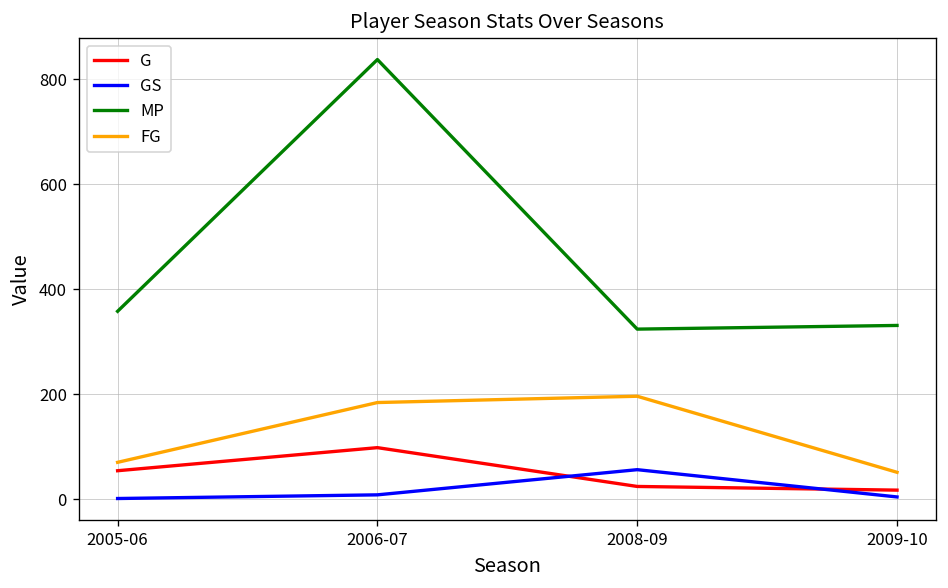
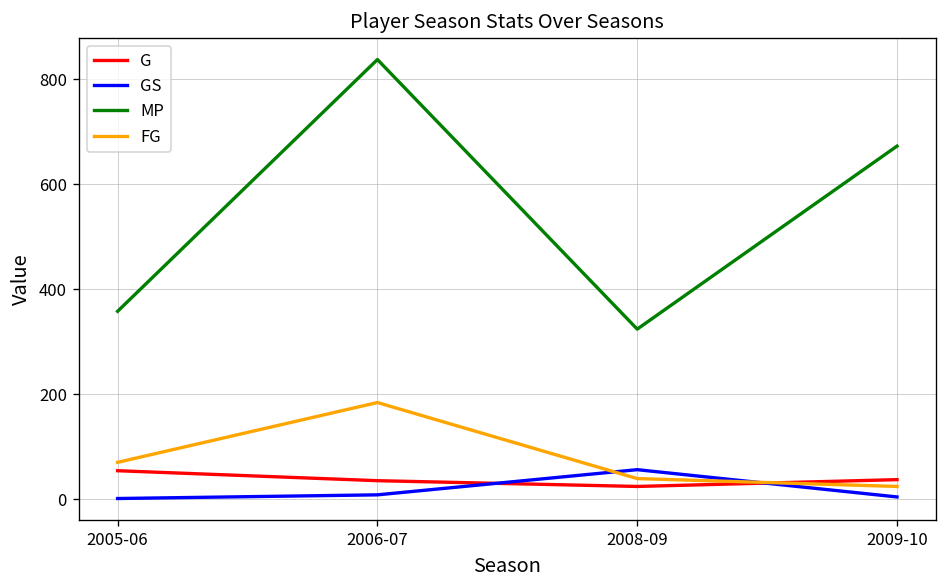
  {
    "G": {
      "2005-06": 50,
-     "2006-07": 100,
+     "2006-07": 40,
      "2008-09": 20,
-     "2009-10": 20
+     "2009-10": 40
    },
    "GS": {
      "2005-06": 0,
      "2006-07": 10,
      "2008-09": 60,
      "2009-10": 0
    },
    "MP": {
      "2005-06": 360,
      "2006-07": 840,
      "2008-09": 320,
-     "2009-10": 330
+     "2009-10": 670
    },
    "FG": {
      "2005-06": 70,
      "2006-07": 180,
-     "2008-09": 200,
-     "2009-10": 50
+     "2008-09": 40,
+     "2009-10": 20
    }
  }
